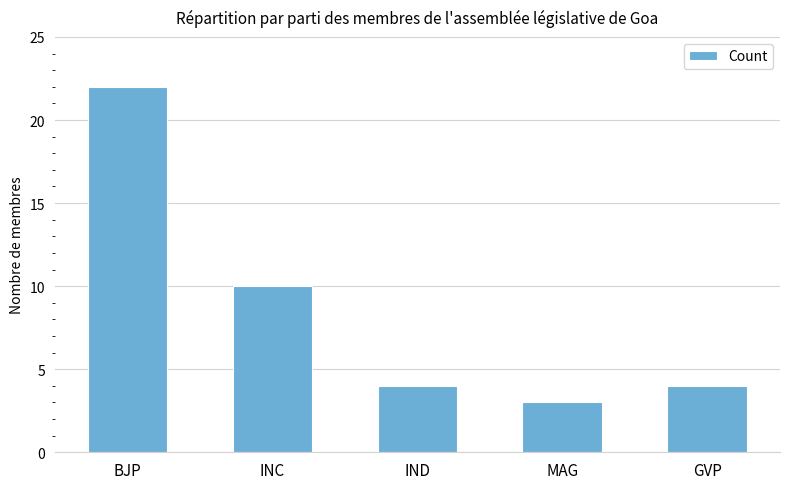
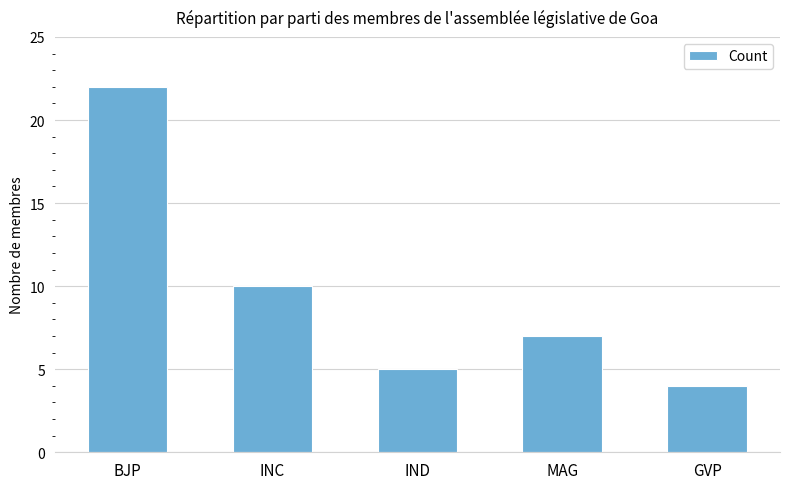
  {
    "BJP": 22,
    "INC": 10,
-   "IND": 4,
-   "MAG": 3,
+   "IND": 5,
+   "MAG": 7,
    "GVP": 4
  }
